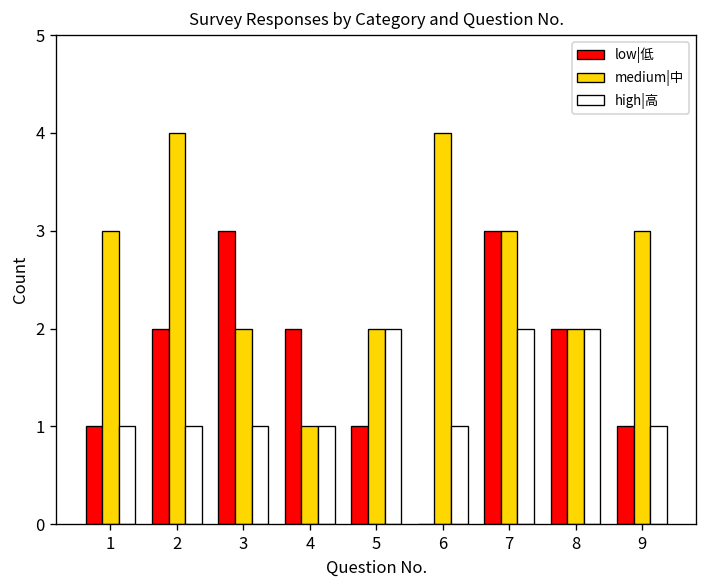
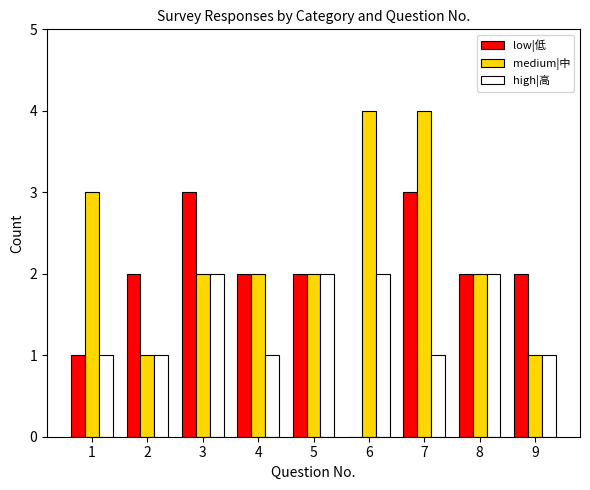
  {
    "low|低": {
      "1": 1,
      "2": 2,
      "3": 3,
      "4": 2,
-     "5": 1,
+     "5": 2,
      "6": 0,
      "7": 3,
      "8": 2,
-     "9": 1
+     "9": 2
    },
    "medium|中": {
      "1": 3,
-     "2": 4,
+     "2": 1,
      "3": 2,
-     "4": 1,
+     "4": 2,
      "5": 2,
      "6": 4,
-     "7": 3,
+     "7": 4,
      "8": 2,
-     "9": 3
+     "9": 1
    },
    "high|高": {
      "1": 1,
      "2": 1,
-     "3": 1,
+     "3": 2,
      "4": 1,
      "5": 2,
-     "6": 1,
-     "7": 2,
+     "6": 2,
+     "7": 1,
      "8": 2,
      "9": 1
    }
  }
